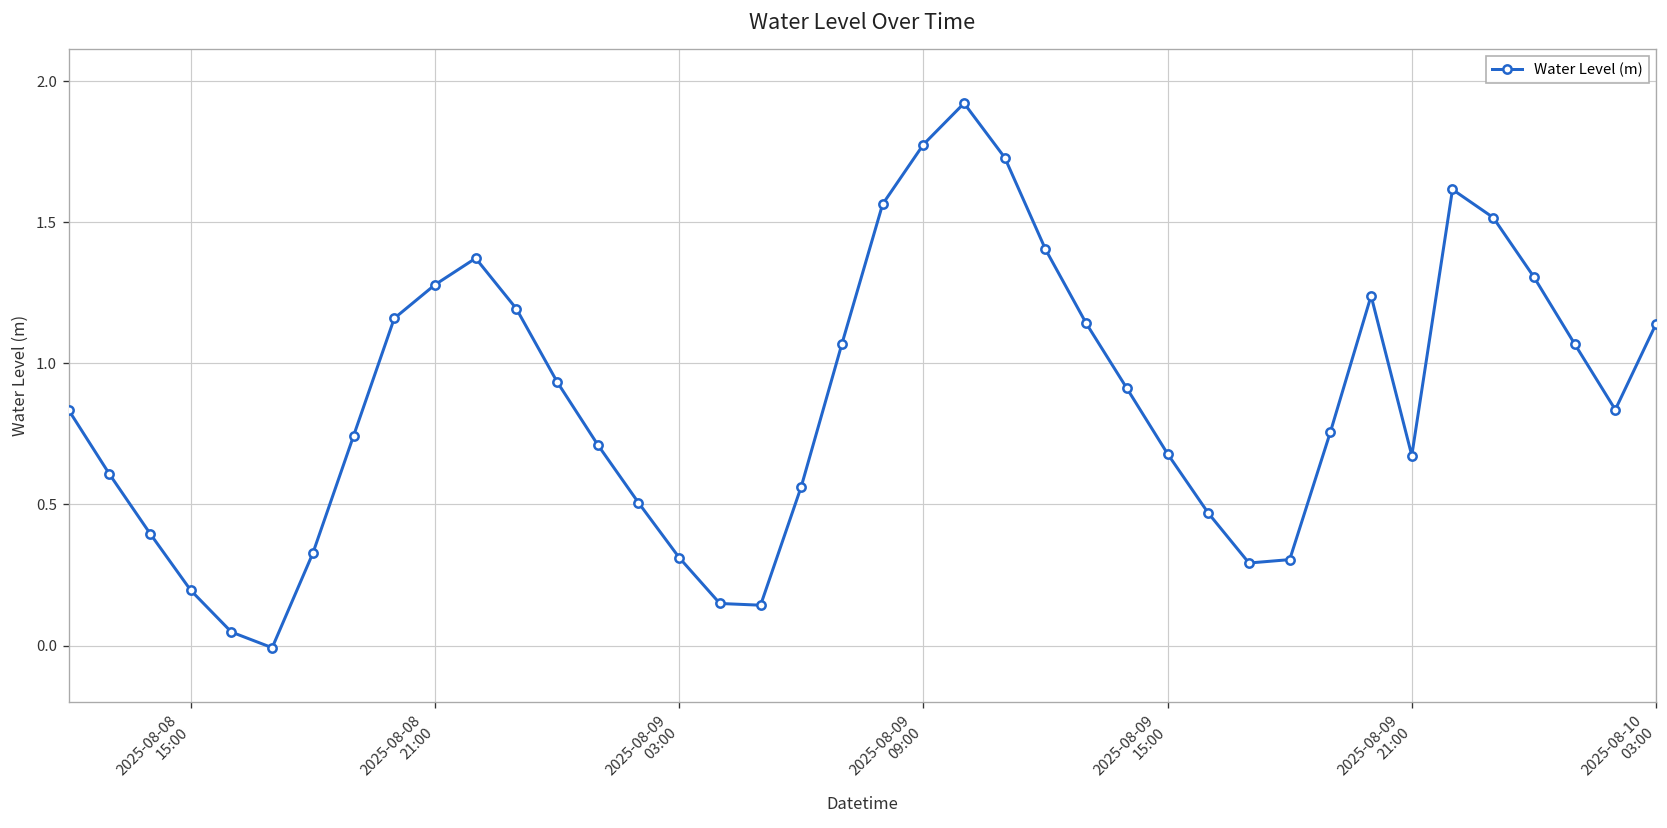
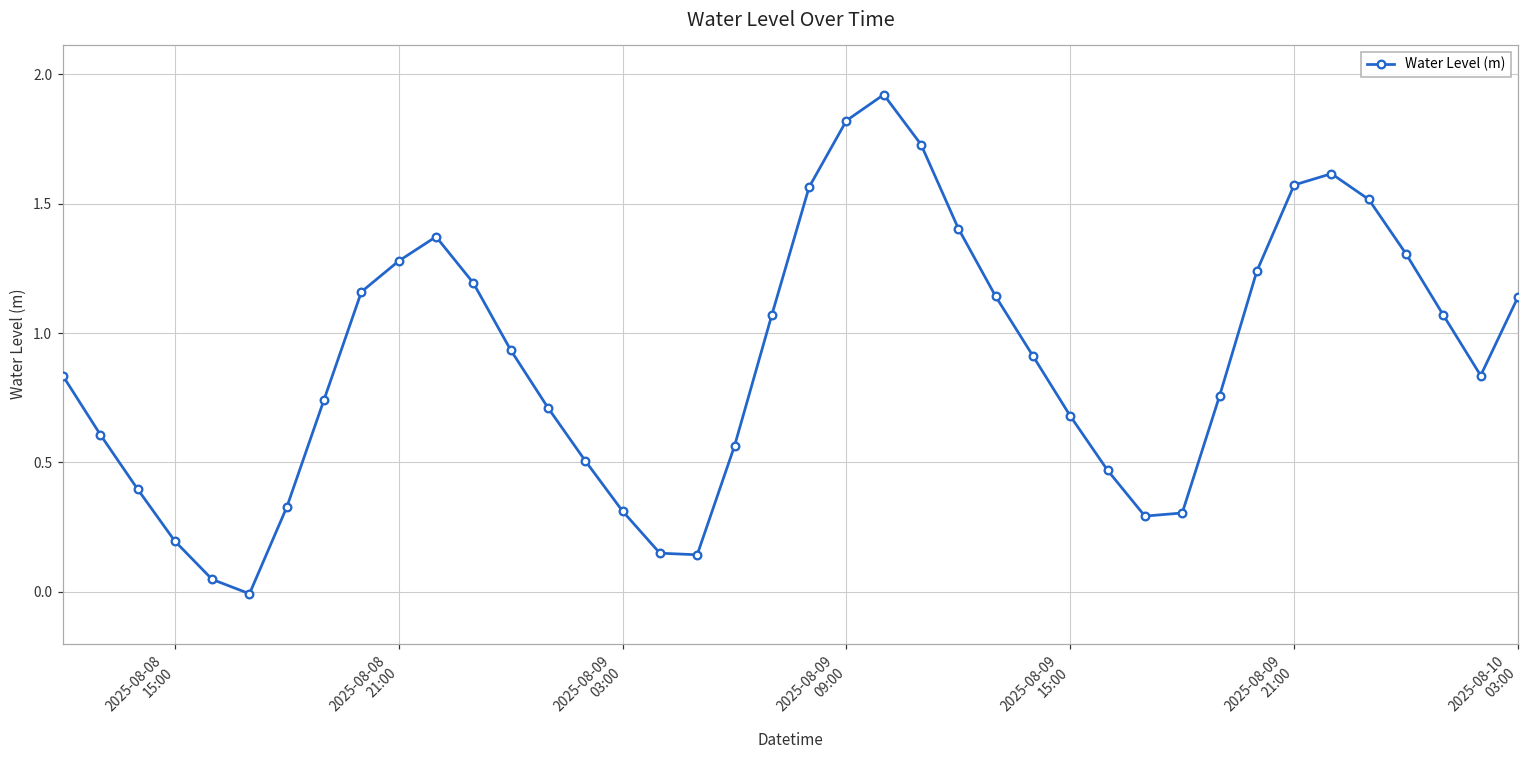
  {
    "2025-08-08 15:00": 0.20,
    "2025-08-08 21:00": 1.28,
    "2025-08-09 03:00": 0.31,
-   "2025-08-09 09:00": 1.78,
+   "2025-08-09 09:00": 1.82,
    "2025-08-09 15:00": 0.68,
-   "2025-08-09 21:00": 0.67,
+   "2025-08-09 21:00": 1.57,
    "2025-08-10 03:00": 1.14
  }
